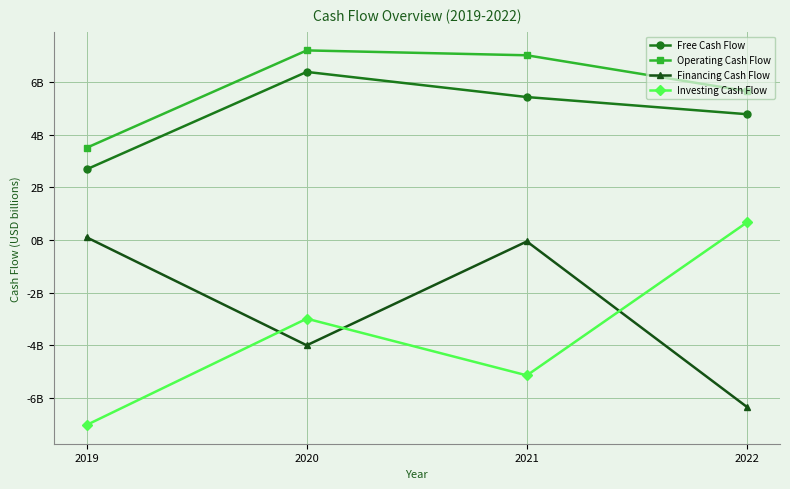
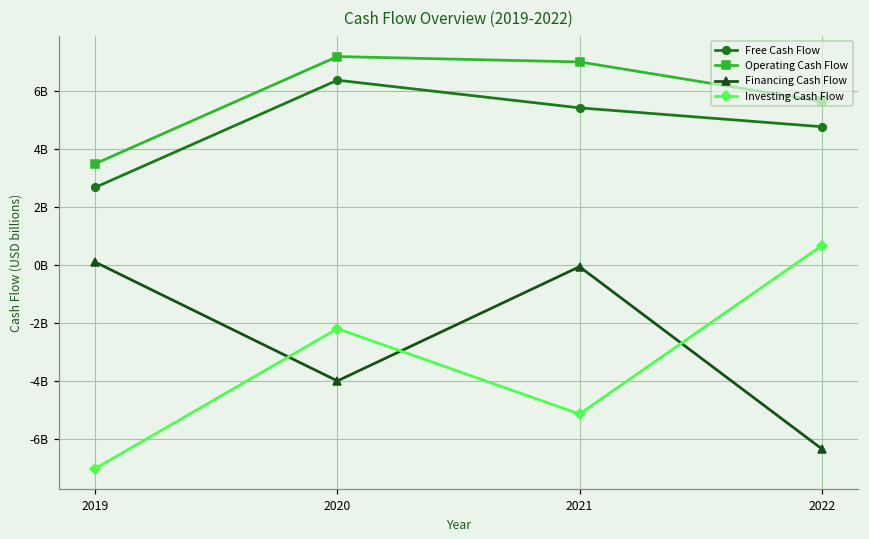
  {
    "Operating Cash Flow": {
      "2019": 3500000000,
      "2020": 7200000000,
      "2021": 7000000000
    },
    "Investing Cash Flow": {
      "2019": -7000000000,
-     "2020": -3000000000,
+     "2020": -2200000000,
      "2021": -5100000000,
      "2022": 700000000
    }
  }
